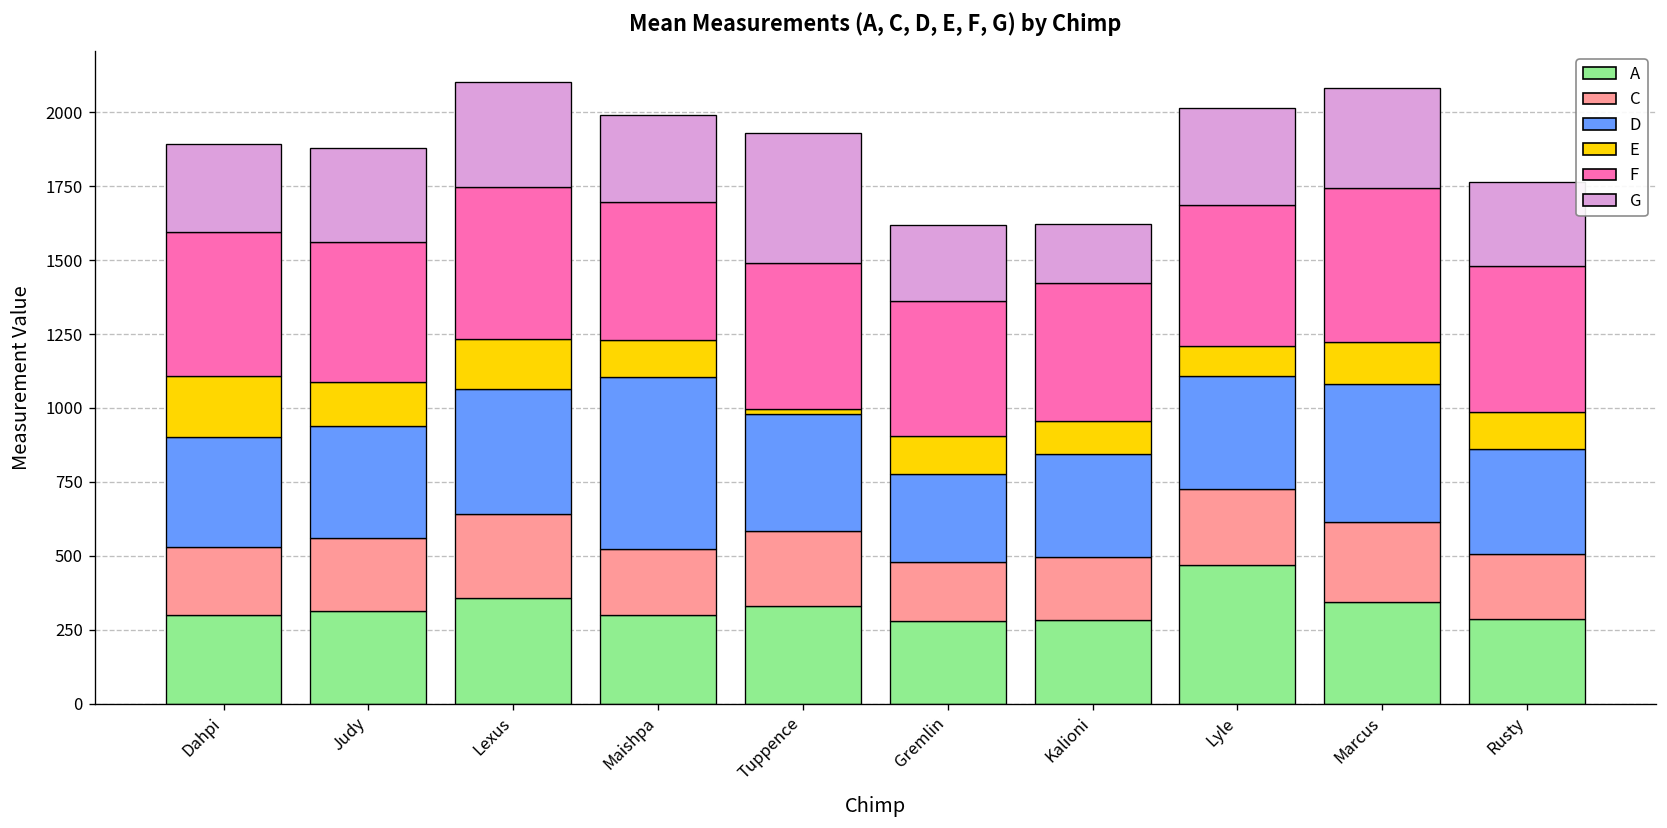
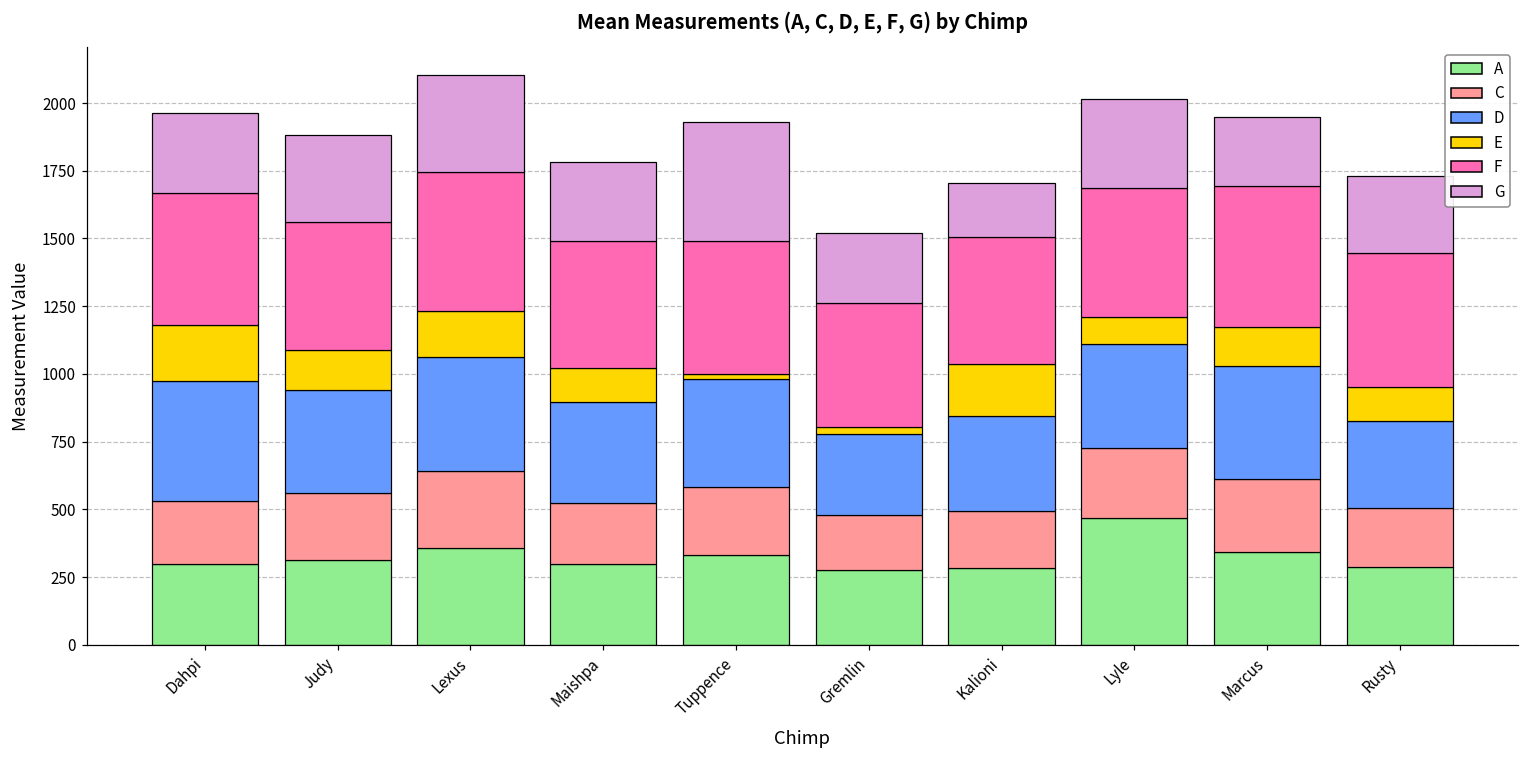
  {
    "A": {
      "Dahpi": 300,
      "Judy": 310,
      "Lexus": 360,
      "Maishpa": 300,
      "Tuppence": 330,
      "Gremlin": 280,
      "Kalioni": 280,
      "Lyle": 470,
      "Marcus": 340,
      "Rusty": 290
    },
    "D": {
-     "Dahpi": 370,
+     "Dahpi": 440,
      "Judy": 380,
      "Lexus": 420,
-     "Maishpa": 580,
+     "Maishpa": 370,
      "Tuppence": 400,
      "Gremlin": 300,
      "Kalioni": 350,
      "Lyle": 380,
-     "Marcus": 470,
-     "Rusty": 350
+     "Marcus": 420,
+     "Rusty": 320
    },
    "E": {
      "Dahpi": 210,
      "Judy": 150,
      "Lexus": 170,
      "Maishpa": 130,
      "Tuppence": 20,
-     "Gremlin": 130,
-     "Kalioni": 110,
+     "Gremlin": 30,
+     "Kalioni": 190,
      "Lyle": 100,
      "Marcus": 140,
      "Rusty": 130
    },
    "G": {
      "Dahpi": 300,
      "Judy": 320,
      "Lexus": 360,
      "Maishpa": 290,
      "Tuppence": 440,
      "Gremlin": 260,
      "Kalioni": 200,
      "Lyle": 330,
-     "Marcus": 340,
+     "Marcus": 250,
      "Rusty": 280
    }
  }
